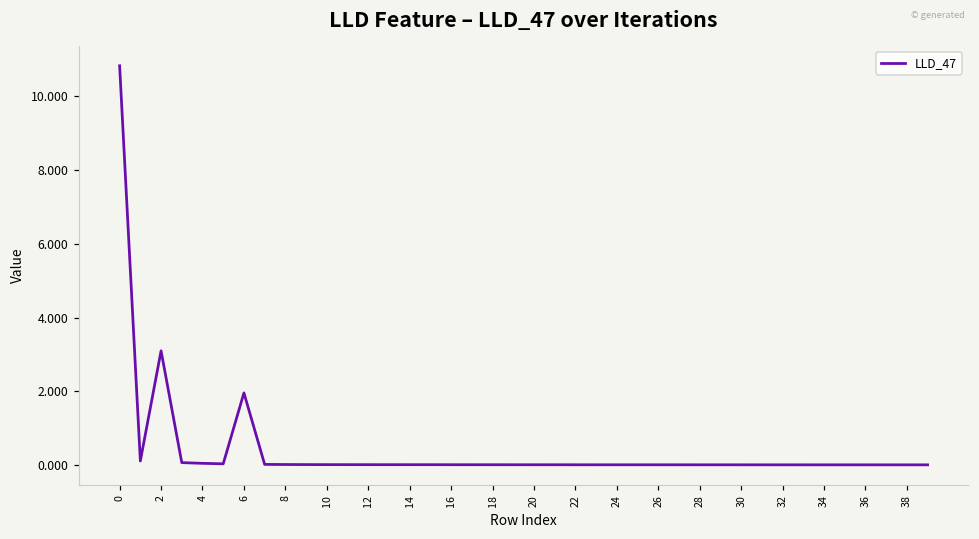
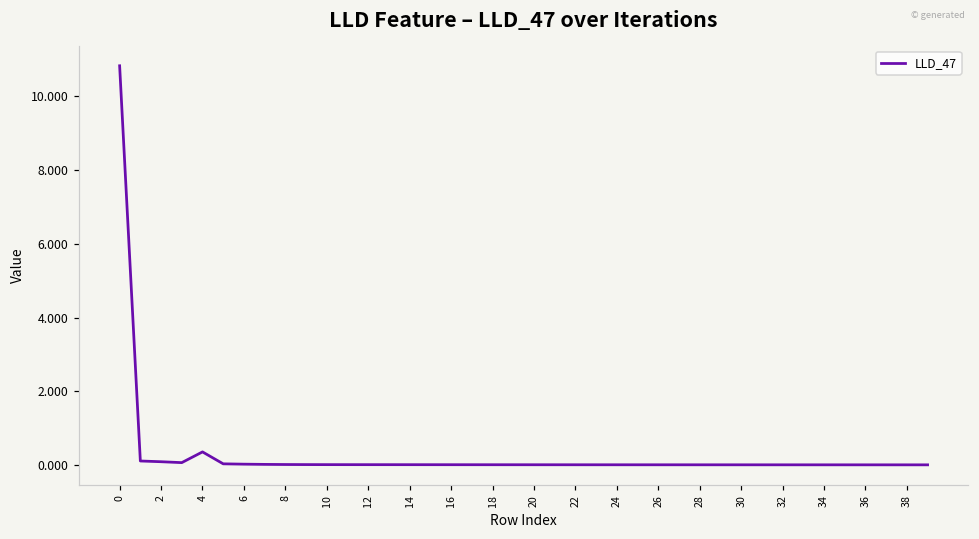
  {
    "0": 10.8,
-   "2": 3.1,
-   "4": 0.1,
-   "6": 2.0,
+   "2": 0.1,
+   "4": 0.4,
+   "6": 0.0,
    "8": 0.0,
    "10": 0.0,
    "12": 0.0,
    "14": 0.0,
    "16": 0.0,
    "18": 0.0,
    "20": 0.0,
    "22": 0.0,
    "24": 0.0,
    "26": 0.0,
    "28": 0.0,
    "30": 0.0,
    "32": 0.0,
    "34": 0.0,
    "36": 0.0,
    "38": 0.0
  }
